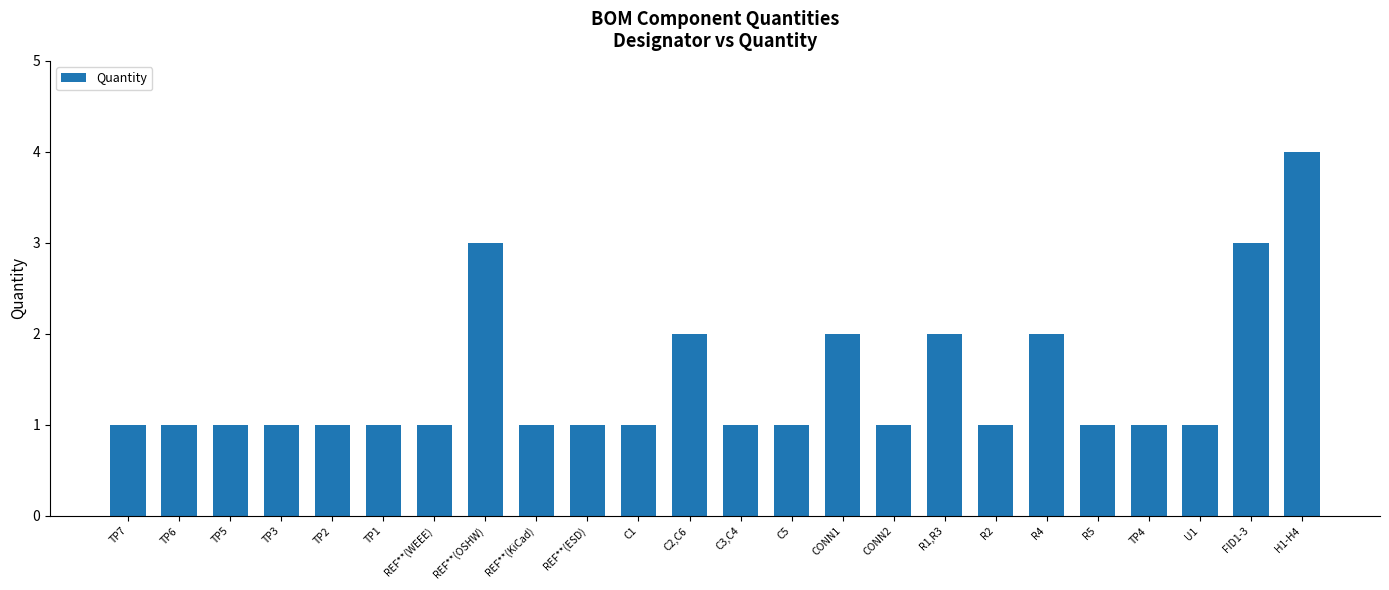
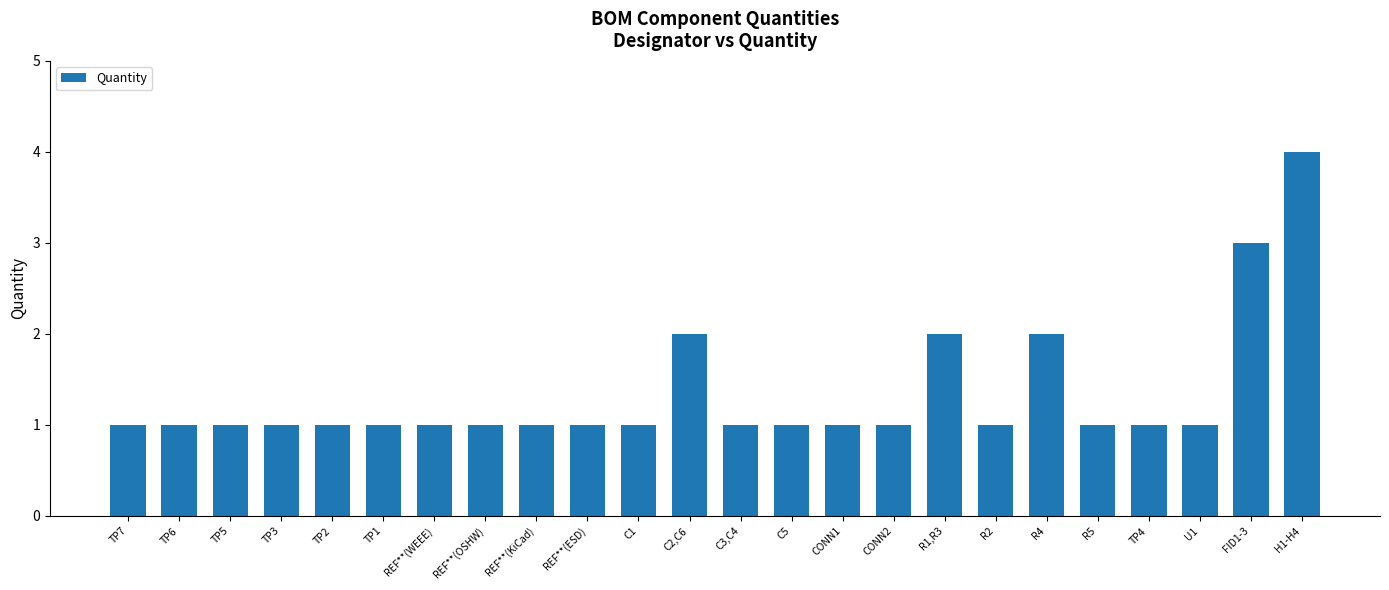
  {
    "TP7": 1,
    "TP6": 1,
    "TP5": 1,
    "TP3": 1,
    "TP2": 1,
    "TP1": 1,
    "REF**(WEEE)": 1,
-   "REF**(OSHW)": 3,
+   "REF**(OSHW)": 1,
    "REF**(KiCad)": 1,
    "REF**(ESD)": 1,
    "C1": 1,
    "C2,C6": 2,
    "C3,C4": 1,
    "C5": 1,
-   "CONN1": 2,
+   "CONN1": 1,
    "CONN2": 1,
    "R1,R3": 2,
    "R2": 1,
    "R4": 2,
    "R5": 1,
    "TP4": 1,
    "U1": 1,
    "FID1-3": 3,
    "H1-H4": 4
  }
